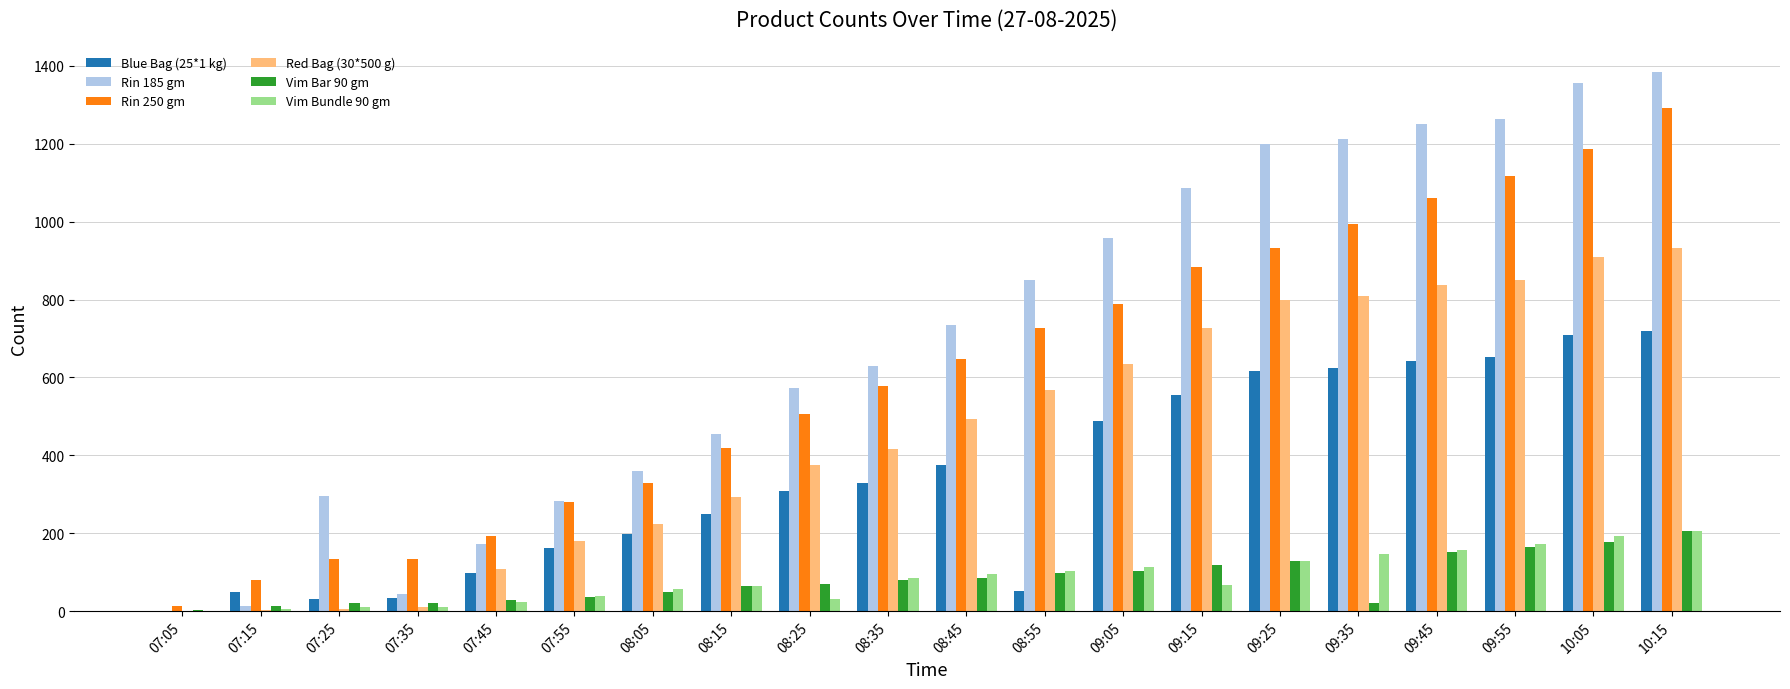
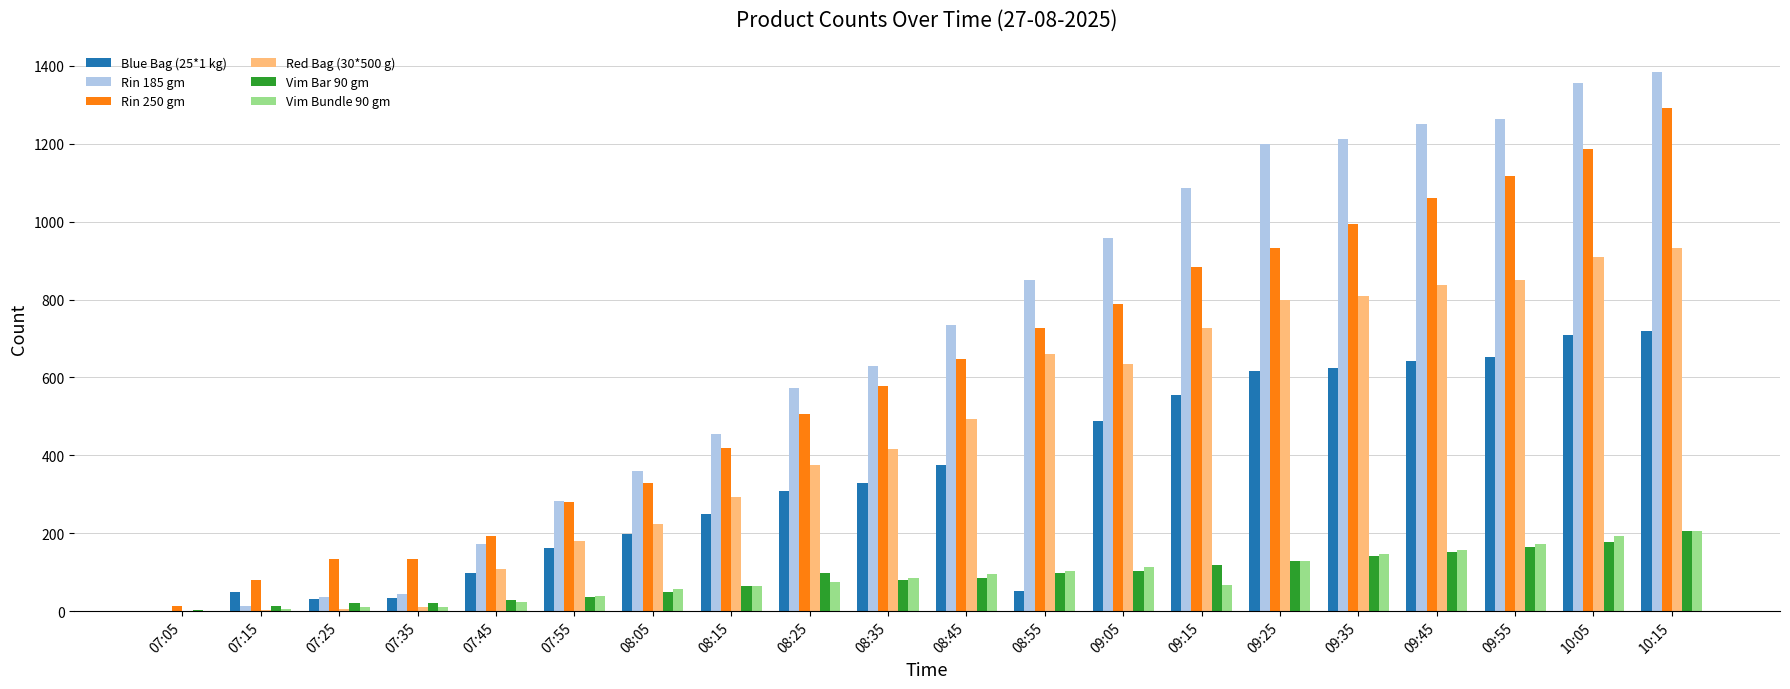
  {
    "Blue Bag (25*1 kg)": {
      "07:05": 0,
      "07:15": 50,
      "07:25": 30,
      "07:35": 40,
      "07:45": 100,
      "07:55": 160,
      "08:05": 200,
      "08:15": 250,
      "08:25": 310,
      "08:35": 330,
      "08:45": 380,
      "08:55": 50,
      "09:05": 490,
      "09:15": 560,
      "09:25": 620,
      "09:35": 620,
      "09:45": 640,
      "09:55": 650,
      "10:05": 710,
      "10:15": 720
    },
    "Rin 185 gm": {
      "07:05": 0,
      "07:15": 10,
-     "07:25": 300,
+     "07:25": 40,
      "07:35": 40,
      "07:45": 170,
      "07:55": 280,
      "08:05": 360,
      "08:15": 460,
      "08:25": 570,
      "08:35": 630,
      "08:45": 740,
      "08:55": 850,
      "09:05": 960,
      "09:15": 1090,
      "09:25": 1200,
      "09:35": 1210,
      "09:45": 1250,
      "09:55": 1260,
      "10:05": 1360,
      "10:15": 1380
    },
    "Rin 250 gm": {
      "07:05": 10,
      "07:15": 80,
      "07:25": 130,
      "07:35": 140,
      "07:45": 190,
      "07:55": 280,
      "08:05": 330,
      "08:15": 420,
      "08:25": 510,
      "08:35": 580,
      "08:45": 650,
      "08:55": 730,
      "09:05": 790,
      "09:15": 880,
      "09:25": 930,
      "09:35": 990,
      "09:45": 1060,
      "09:55": 1120,
      "10:05": 1190,
      "10:15": 1290
    },
    "Red Bag (30*500 g)": {
      "07:05": 0,
      "07:35": 10,
      "07:45": 110,
      "07:55": 180,
      "08:05": 230,
      "08:15": 290,
      "08:25": 380,
      "08:35": 420,
      "08:45": 490,
-     "08:55": 570,
+     "08:55": 660,
      "09:05": 630,
      "09:15": 730,
      "09:25": 800,
      "09:35": 810,
      "09:45": 840,
      "09:55": 850,
      "10:05": 910,
      "10:15": 930
    },
    "Vim Bar 90 gm": {
      "07:15": 10,
      "07:25": 20,
      "07:35": 20,
      "07:45": 30,
      "07:55": 40,
      "08:05": 50,
      "08:15": 60,
-     "08:25": 70,
+     "08:25": 100,
      "08:35": 80,
      "08:45": 90,
      "08:55": 100,
      "09:05": 100,
      "09:15": 120,
      "09:25": 130,
-     "09:35": 20,
+     "09:35": 140,
      "09:45": 150,
      "09:55": 160,
      "10:05": 180,
      "10:15": 210
    },
    "Vim Bundle 90 gm": {
      "07:25": 10,
      "07:35": 10,
      "07:45": 20,
      "07:55": 40,
      "08:05": 60,
      "08:15": 70,
-     "08:25": 30,
+     "08:25": 80,
      "08:35": 90,
      "08:45": 100,
      "08:55": 100,
      "09:05": 110,
      "09:15": 70,
      "09:25": 130,
      "09:35": 150,
      "09:45": 160,
      "09:55": 170,
      "10:05": 190,
      "10:15": 210
    }
  }
